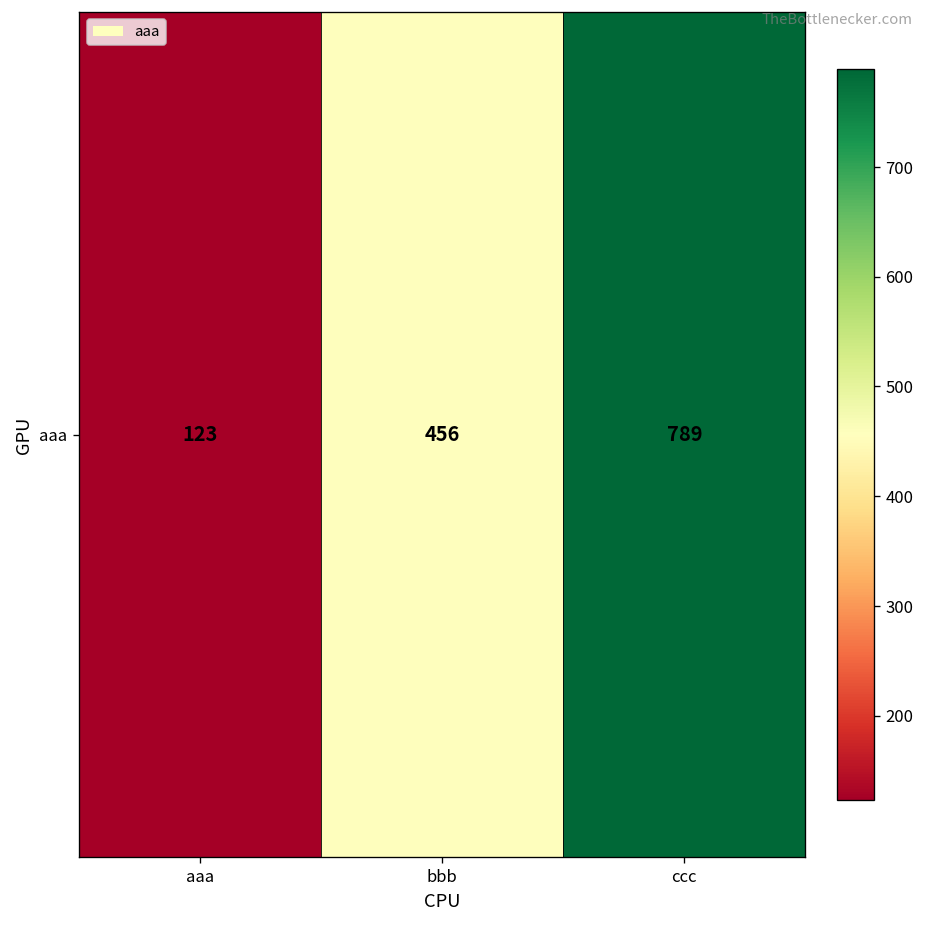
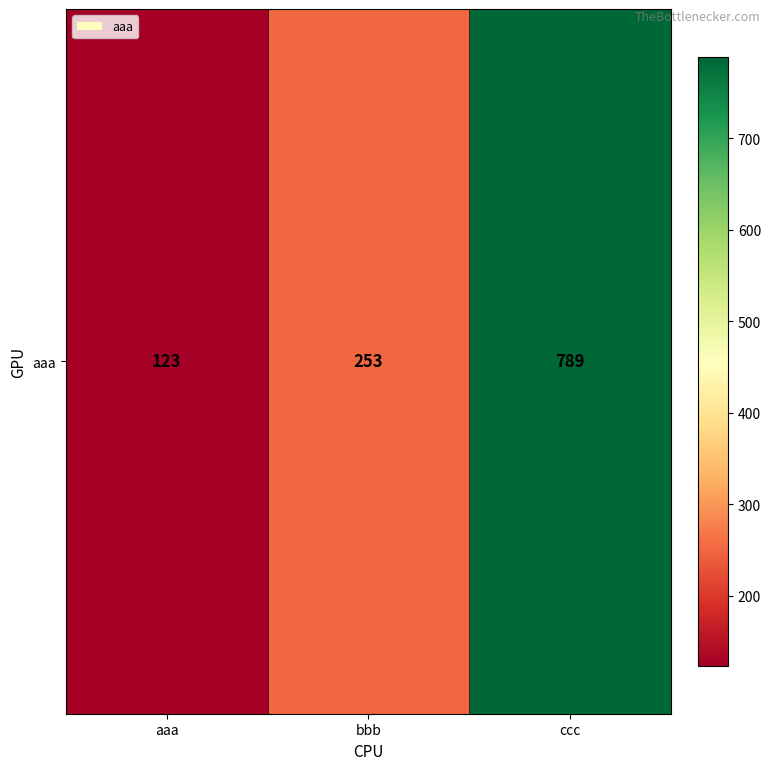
  {
    "aaa": {
      "aaa": 123,
-     "bbb": 456,
+     "bbb": 253,
      "ccc": 789
    }
  }
